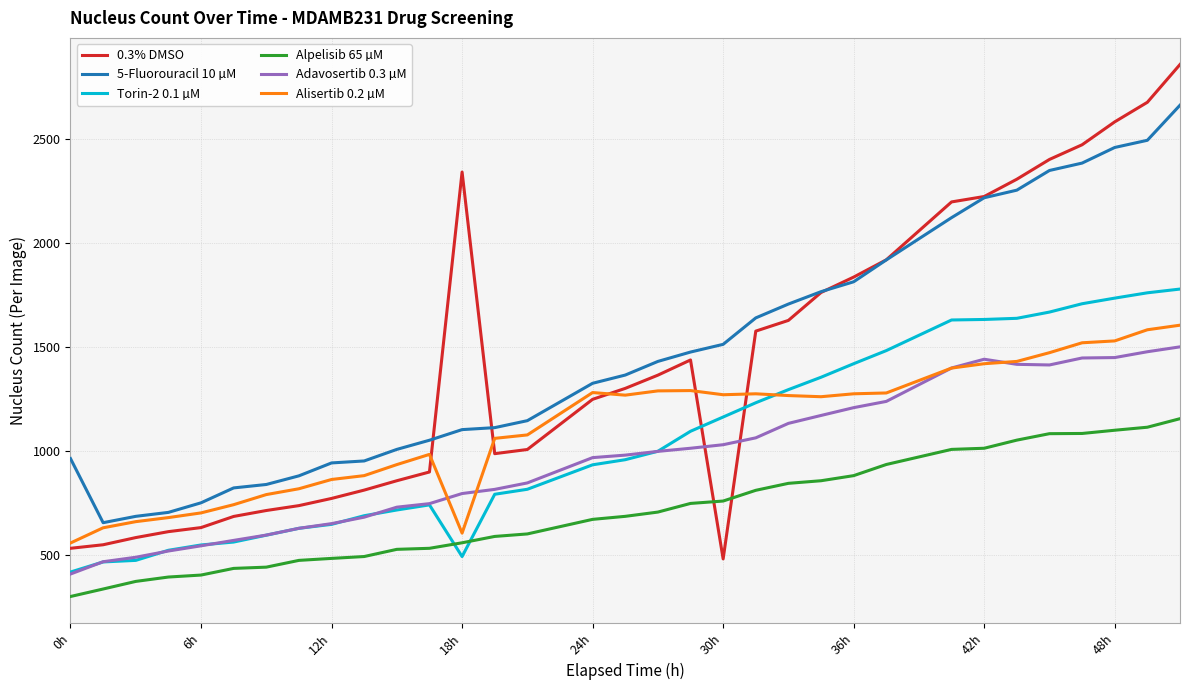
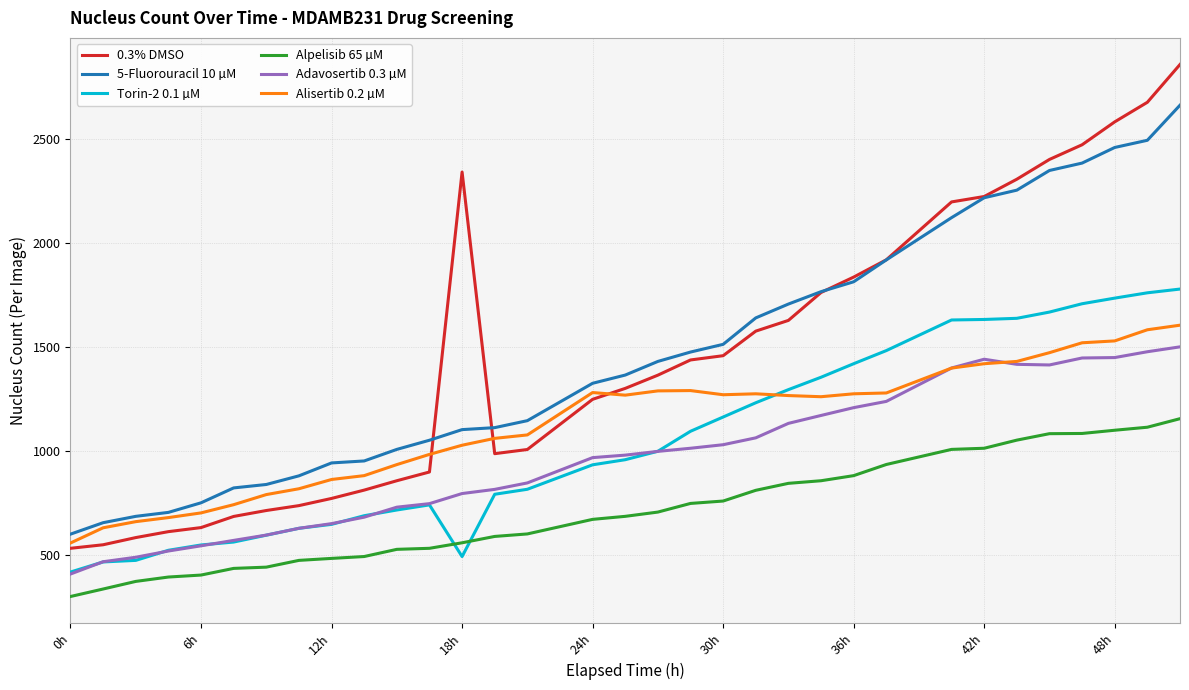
  {
    "0.3% DMSO": {
      "0h": 530,
      "6h": 630,
      "12h": 770,
      "18h": 2340,
      "24h": 1250,
-     "30h": 480,
+     "30h": 1460,
      "36h": 1840,
      "48h": 2580
    },
    "5-Fluorouracil 10 µM": {
-     "0h": 960,
+     "0h": 600,
      "6h": 750,
      "12h": 940,
      "18h": 1100,
      "24h": 1330,
      "30h": 1510,
      "36h": 1810,
      "48h": 2460
    },
    "Torin-2 0.1 µM": {
      "18h": 490,
      "24h": 930,
      "30h": 1160,
      "36h": 1420,
      "42h": 1630,
      "48h": 1730
    },
    "Alpelisib 65 µM": {
      "0h": 300,
      "6h": 400,
      "12h": 480,
      "18h": 560,
      "24h": 670,
      "30h": 760,
      "36h": 880,
      "42h": 1010,
      "48h": 1100
    },
    "Adavosertib 0.3 µM": {
      "18h": 800,
      "24h": 970,
      "30h": 1030,
      "36h": 1210,
      "42h": 1440,
      "48h": 1450
    },
    "Alisertib 0.2 µM": {
      "0h": 560,
      "6h": 700,
      "12h": 860,
-     "18h": 610,
+     "18h": 1030,
      "24h": 1280,
      "30h": 1270,
      "36h": 1280,
      "42h": 1420,
      "48h": 1530
    }
  }
